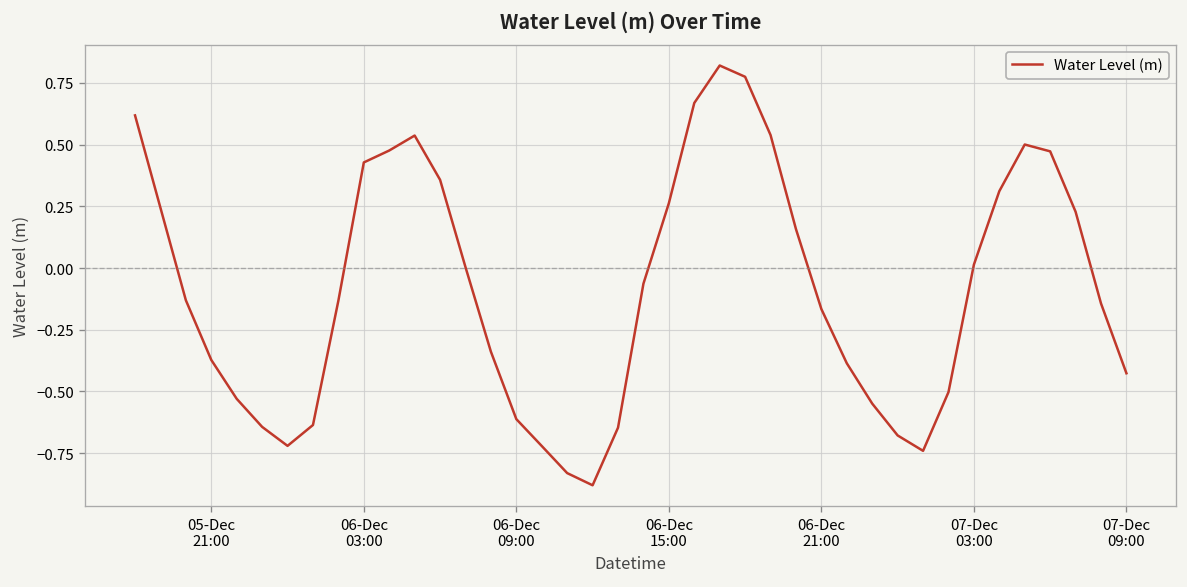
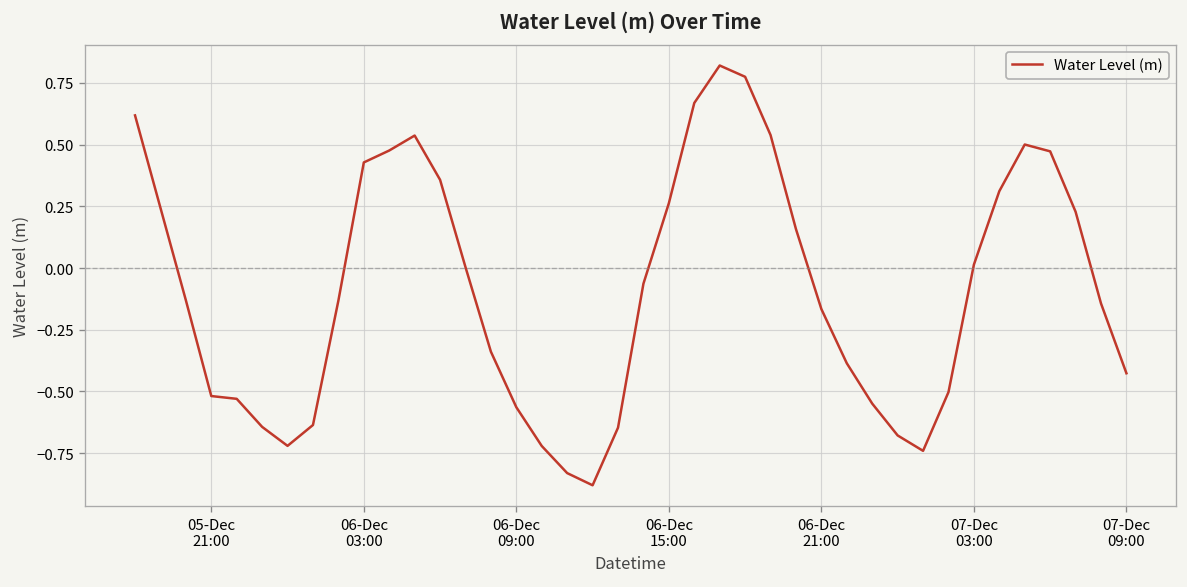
  {
-   "05-Dec 21:00": -0.37,
+   "05-Dec 21:00": -0.52,
    "06-Dec 03:00": 0.43,
-   "06-Dec 09:00": -0.61,
+   "06-Dec 09:00": -0.56,
    "06-Dec 15:00": 0.26,
    "06-Dec 21:00": -0.17,
    "07-Dec 03:00": 0.01,
    "07-Dec 09:00": -0.43
  }
